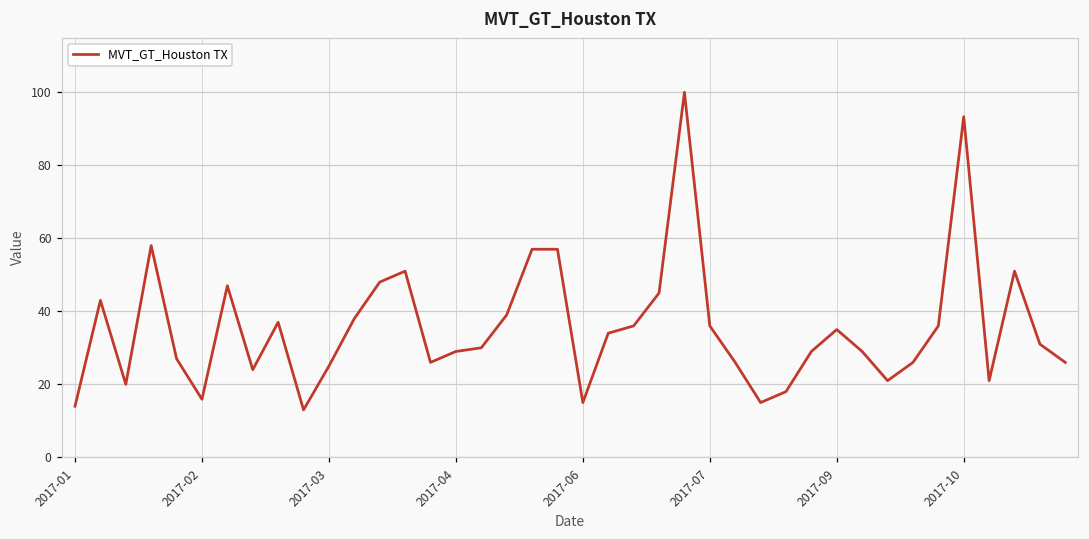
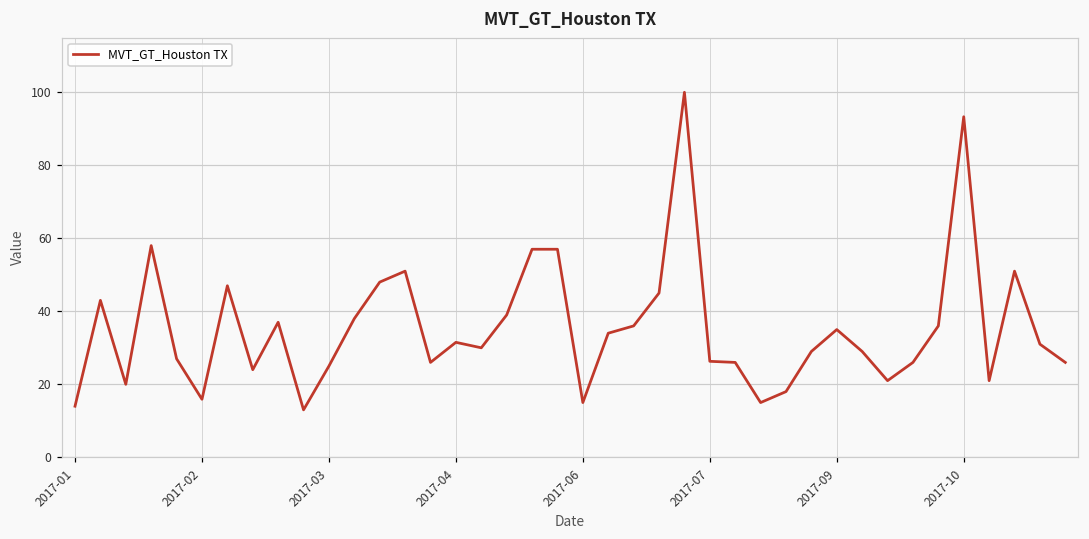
  {
    "2017-01": 14,
    "2017-02": 16,
    "2017-03": 25,
-   "2017-04": 29,
+   "2017-04": 32,
    "2017-06": 15,
-   "2017-07": 36,
+   "2017-07": 26,
    "2017-09": 35,
    "2017-10": 93
  }
